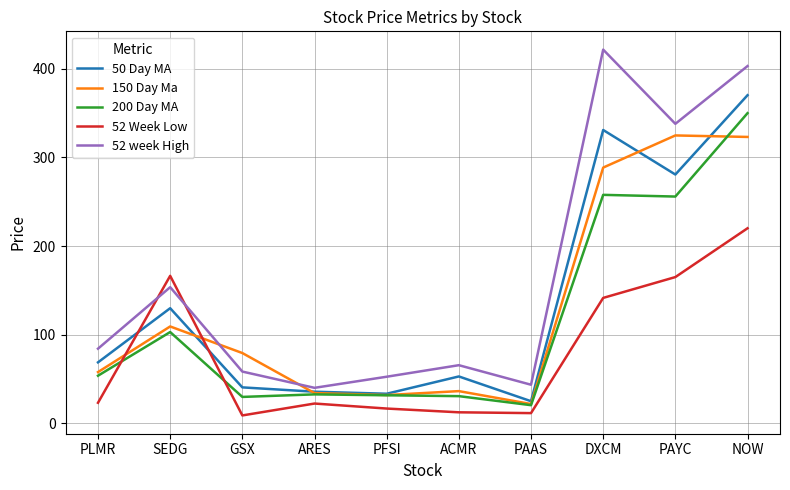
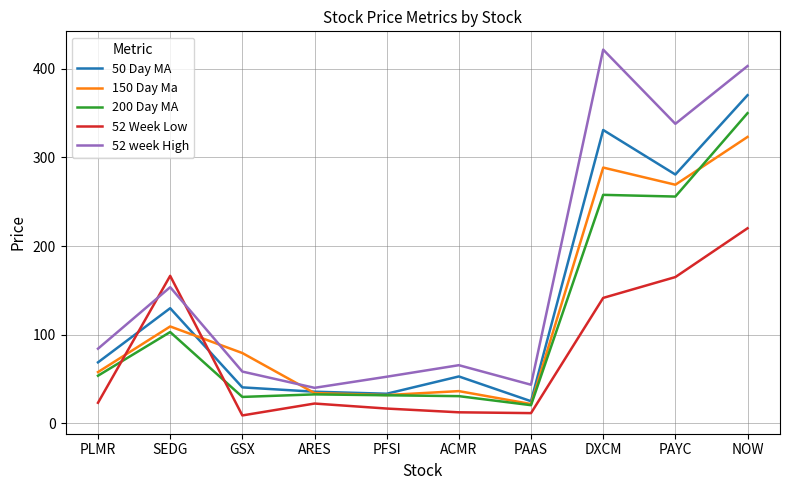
  {
    "50 Day MA": {
      "PLMR": 70,
      "SEDG": 130,
      "GSX": 40,
      "ACMR": 50,
      "PAAS": 30,
      "DXCM": 330,
      "PAYC": 280,
      "NOW": 370
    },
    "150 Day Ma": {
      "PLMR": 60,
      "SEDG": 110,
      "GSX": 80,
      "ACMR": 40,
      "DXCM": 290,
-     "PAYC": 320,
+     "PAYC": 270,
      "NOW": 320
    },
    "200 Day MA": {
      "PLMR": 50,
      "SEDG": 100,
      "GSX": 30,
      "ACMR": 30,
      "DXCM": 260,
      "PAYC": 260,
      "NOW": 350
    },
    "52 Week Low": {
      "PLMR": 20,
      "SEDG": 170,
      "GSX": 10,
      "ARES": 20,
      "PFSI": 20,
      "ACMR": 10,
      "PAAS": 10,
      "DXCM": 140,
      "PAYC": 170,
      "NOW": 220
    },
    "52 week High": {
      "PLMR": 80,
      "SEDG": 150,
      "GSX": 60,
      "ARES": 40,
      "PFSI": 50,
      "ACMR": 70,
      "PAAS": 40,
      "DXCM": 420,
      "PAYC": 340,
      "NOW": 400
    }
  }
